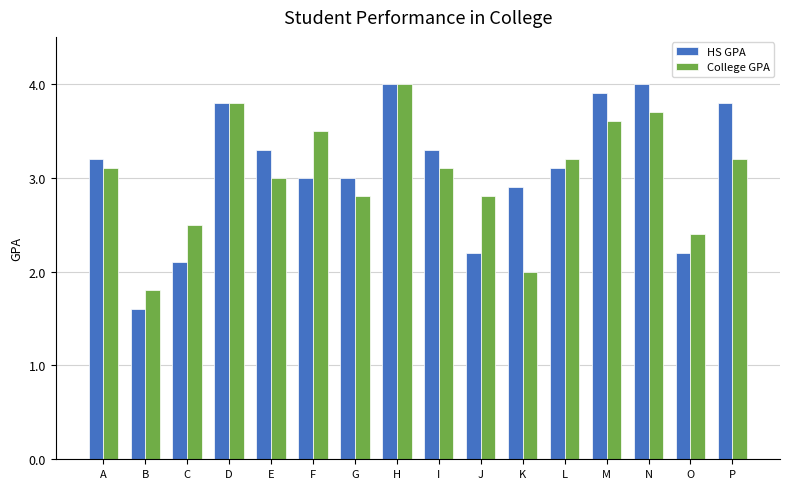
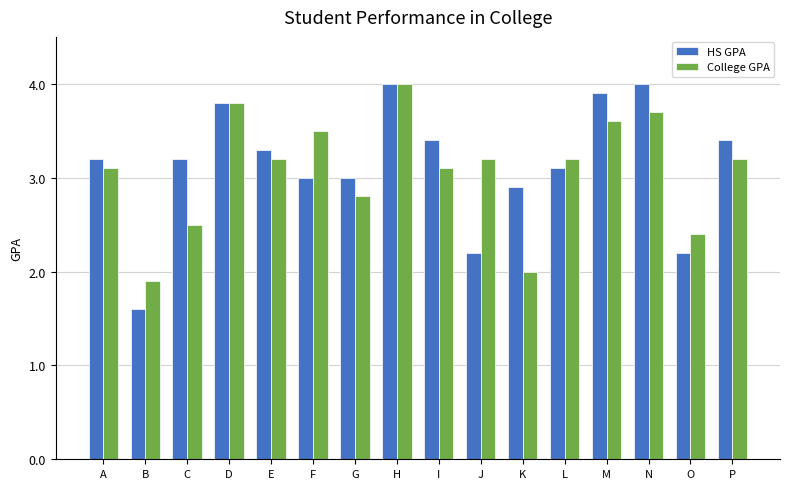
  {
    "HS GPA": {
      "A": 3.2,
      "B": 1.6,
-     "C": 2.1,
+     "C": 3.2,
      "D": 3.8,
      "E": 3.3,
      "F": 3.0,
      "G": 3.0,
      "H": 4.0,
-     "I": 3.3,
+     "I": 3.4,
      "J": 2.2,
      "K": 2.9,
      "L": 3.1,
      "M": 3.9,
      "N": 4.0,
      "O": 2.2,
-     "P": 3.8
+     "P": 3.4
    },
    "College GPA": {
      "A": 3.1,
-     "B": 1.8,
+     "B": 1.9,
      "C": 2.5,
      "D": 3.8,
-     "E": 3.0,
+     "E": 3.2,
      "F": 3.5,
      "G": 2.8,
      "H": 4.0,
      "I": 3.1,
-     "J": 2.8,
+     "J": 3.2,
      "K": 2.0,
      "L": 3.2,
      "M": 3.6,
      "N": 3.7,
      "O": 2.4,
      "P": 3.2
    }
  }
